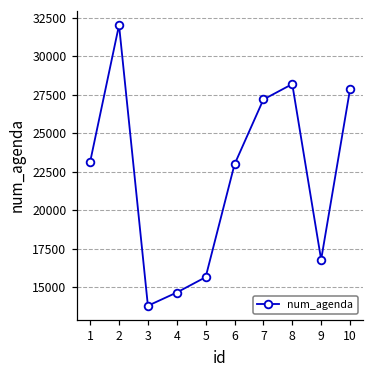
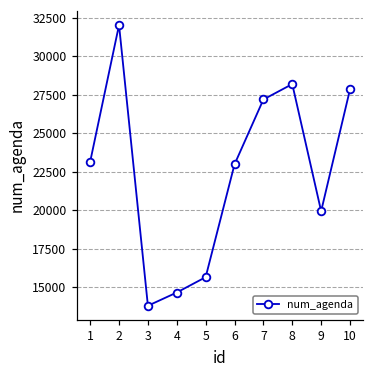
  {
    "1": 23100,
    "2": 32000,
    "3": 13800,
    "4": 14600,
    "5": 15600,
    "6": 23000,
    "7": 27200,
    "8": 28200,
-   "9": 16800,
+   "9": 19900,
    "10": 27800
  }
